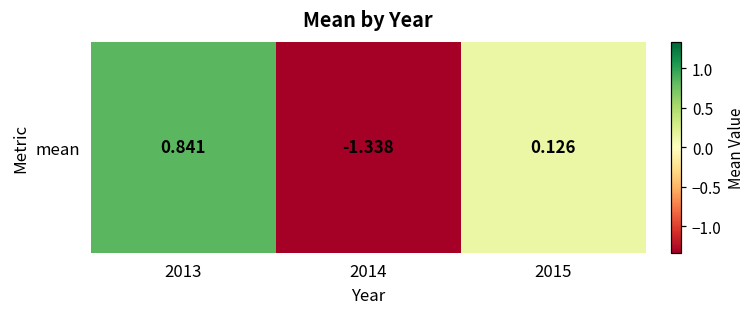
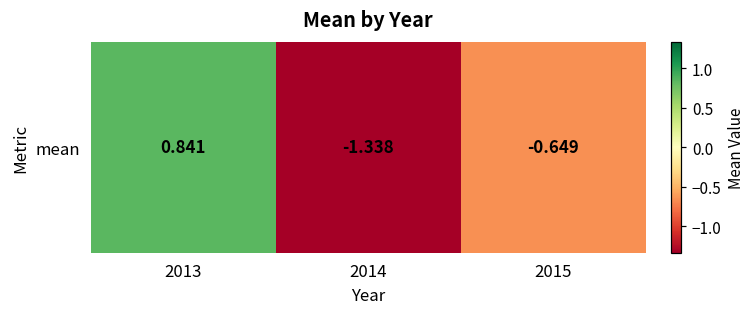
  {
    "mean": {
      "2013": 0.841,
      "2014": -1.338,
-     "2015": 0.126
+     "2015": -0.649
    }
  }
